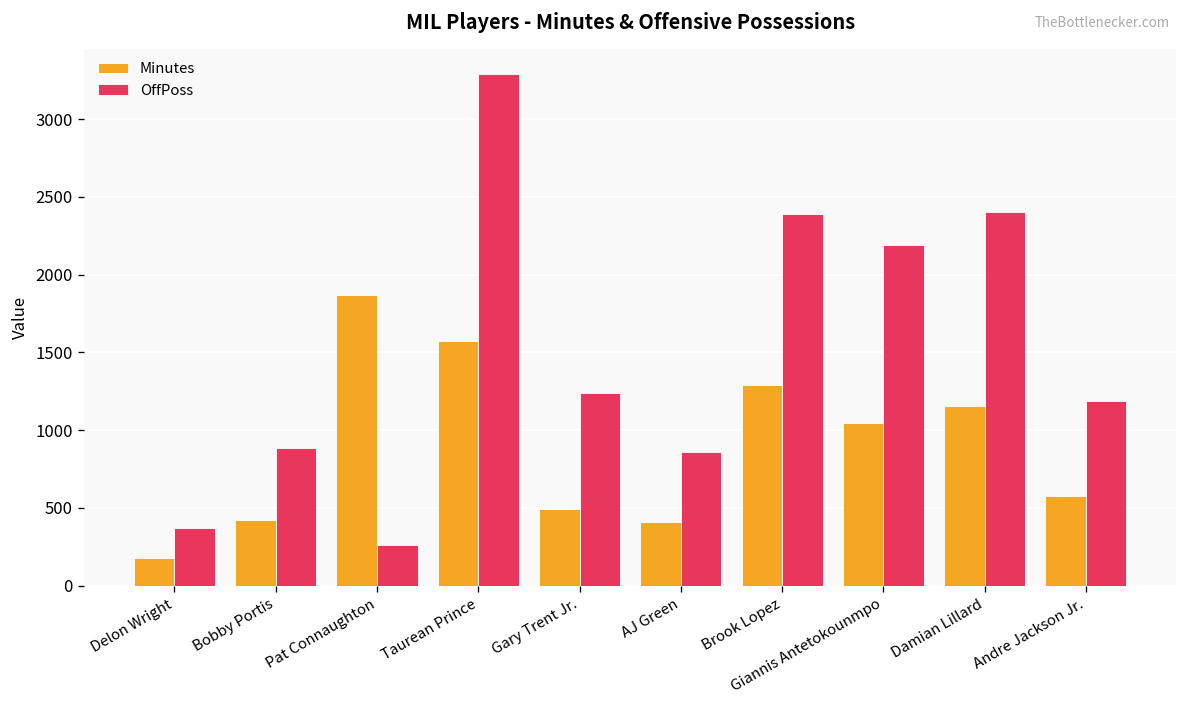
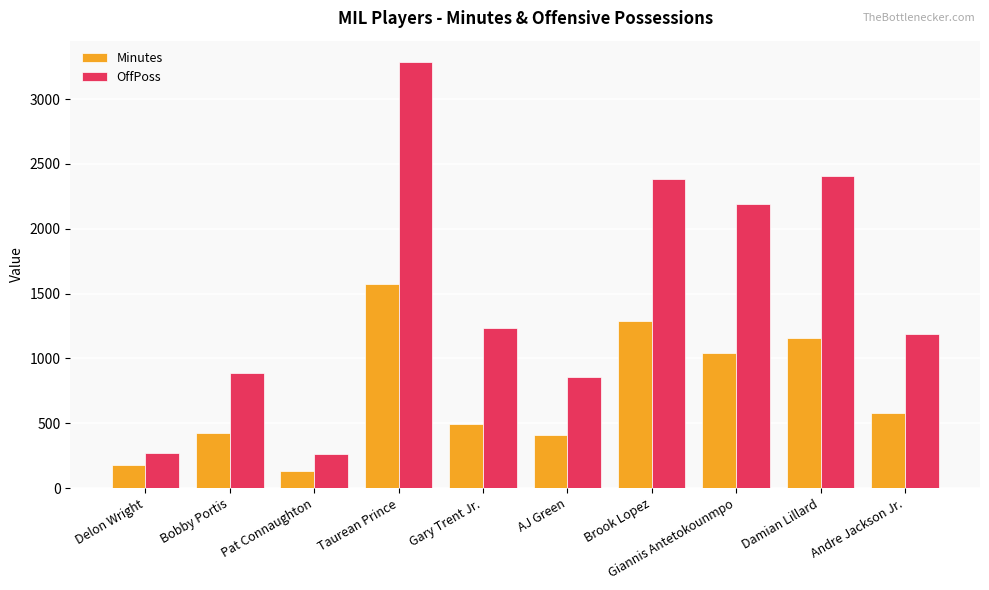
  {
    "Minutes": {
      "Delon Wright": 180,
      "Bobby Portis": 430,
-     "Pat Connaughton": 1870,
+     "Pat Connaughton": 130,
      "Taurean Prince": 1580,
      "Gary Trent Jr.": 490,
      "AJ Green": 410,
      "Brook Lopez": 1290,
      "Giannis Antetokounmpo": 1040,
      "Damian Lillard": 1160,
      "Andre Jackson Jr.": 580
    },
    "OffPoss": {
-     "Delon Wright": 370,
+     "Delon Wright": 270,
      "Bobby Portis": 880,
      "Pat Connaughton": 260,
      "Taurean Prince": 3290,
      "Gary Trent Jr.": 1240,
      "AJ Green": 860,
      "Brook Lopez": 2390,
      "Giannis Antetokounmpo": 2190,
      "Damian Lillard": 2400,
      "Andre Jackson Jr.": 1190
    }
  }
